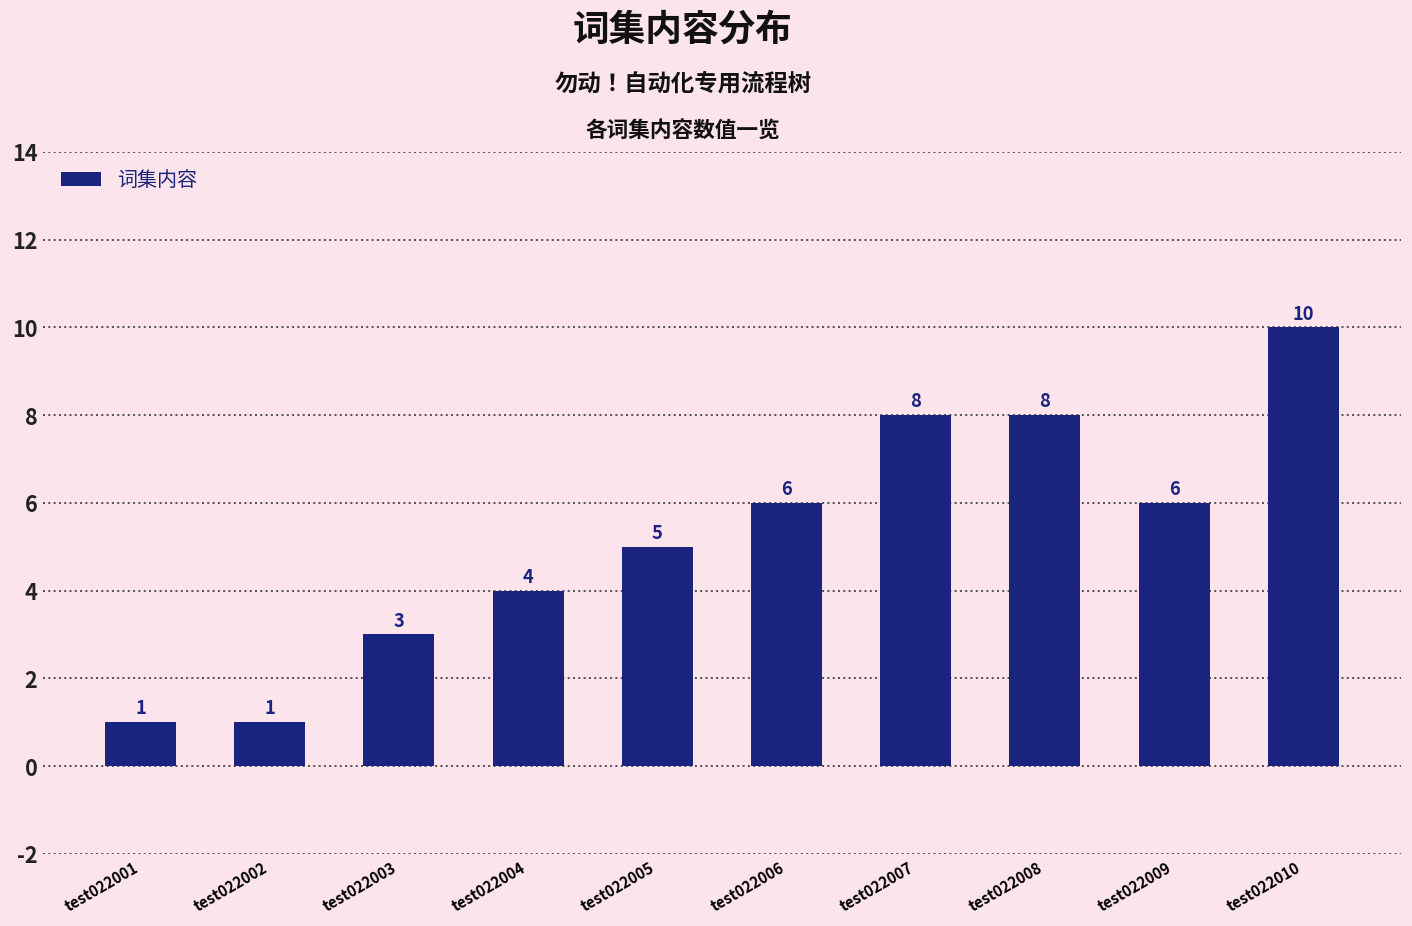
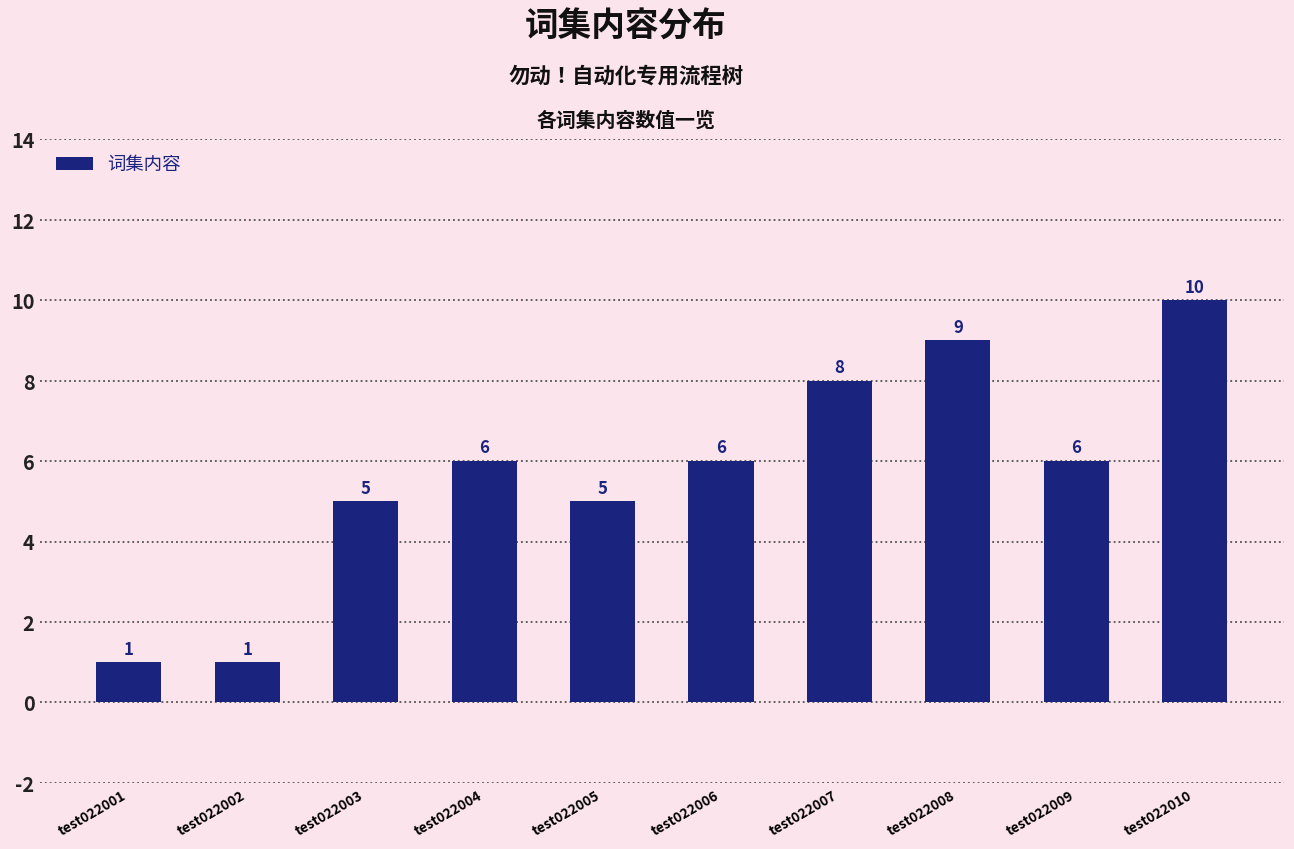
  {
    "test022001": 1,
    "test022002": 1,
-   "test022003": 3,
-   "test022004": 4,
+   "test022003": 5,
+   "test022004": 6,
    "test022005": 5,
    "test022006": 6,
    "test022007": 8,
-   "test022008": 8,
+   "test022008": 9,
    "test022009": 6,
    "test022010": 10
  }
